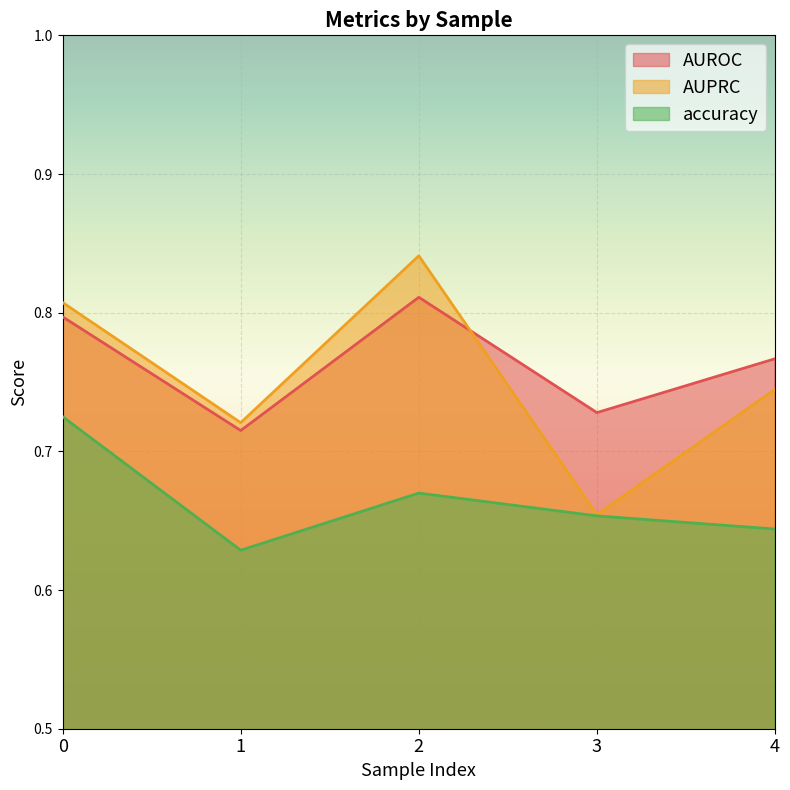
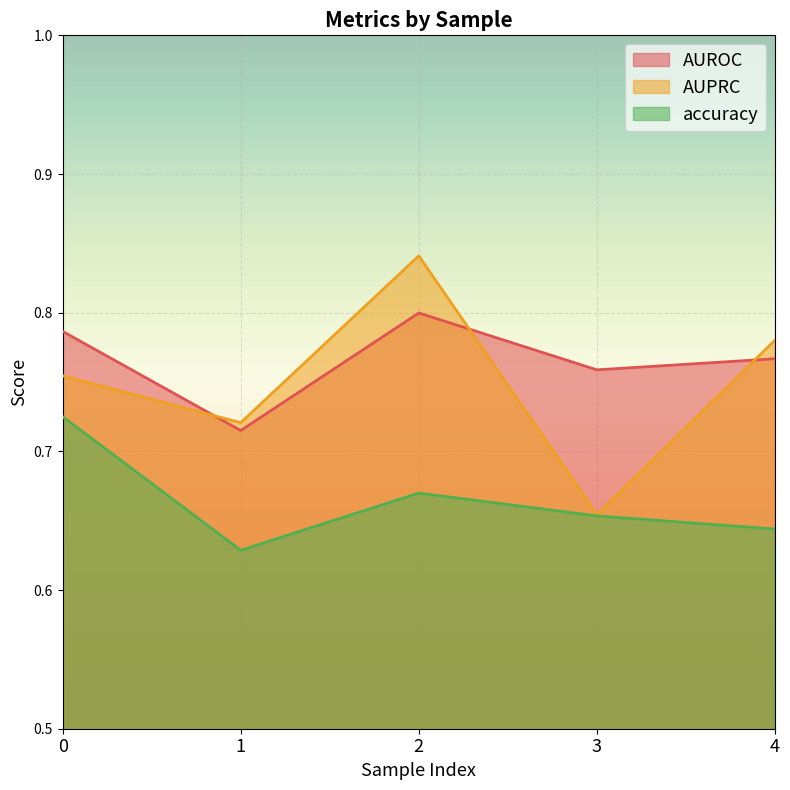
  {
    "AUROC": {
-     "0": 0.797,
+     "0": 0.787,
      "1": 0.715,
-     "2": 0.811,
-     "3": 0.728,
+     "2": 0.800,
+     "3": 0.759,
      "4": 0.767
    },
    "AUPRC": {
-     "0": 0.807,
+     "0": 0.755,
      "1": 0.721,
      "2": 0.841,
-     "4": 0.745
+     "4": 0.780
    },
    "accuracy": {
      "0": 0.725,
      "1": 0.629,
      "2": 0.670,
      "4": 0.644
    }
  }
